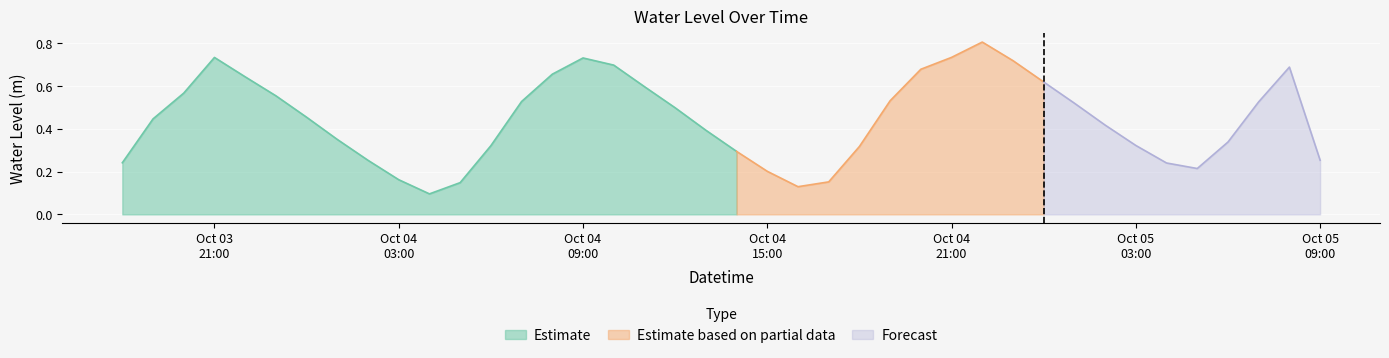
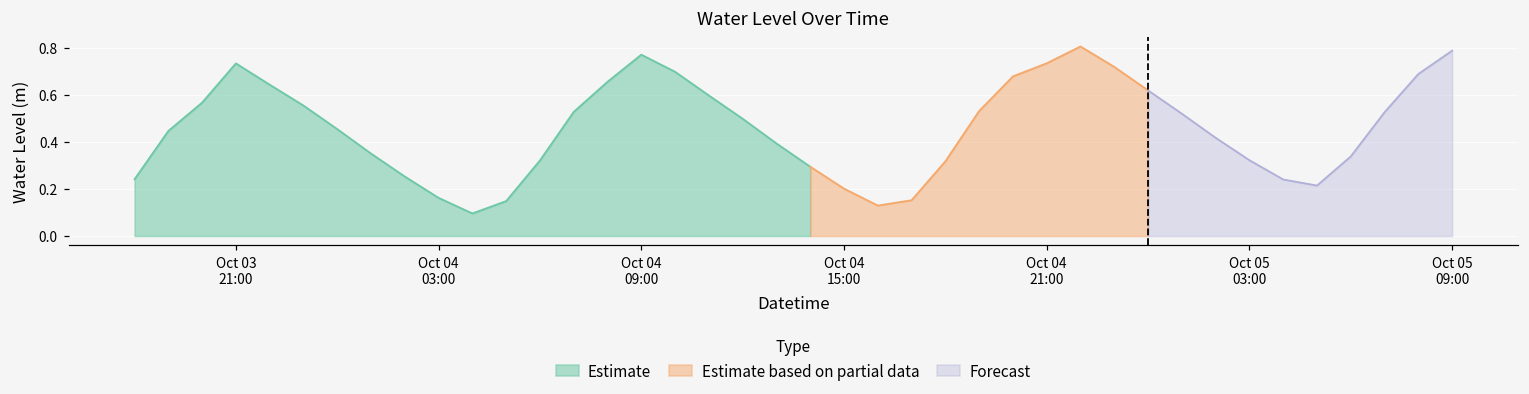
  {
    "Estimate": {
      "Oct 03 21:00": 0.73,
      "Oct 04 03:00": 0.16,
-     "Oct 04 09:00": 0.73
+     "Oct 04 09:00": 0.77
    },
    "Estimate based on partial data": {
      "Oct 04 15:00": 0.20,
      "Oct 04 21:00": 0.73
    },
    "Forecast": {
      "Oct 05 03:00": 0.32,
-     "Oct 05 09:00": 0.25
+     "Oct 05 09:00": 0.79
    }
  }
